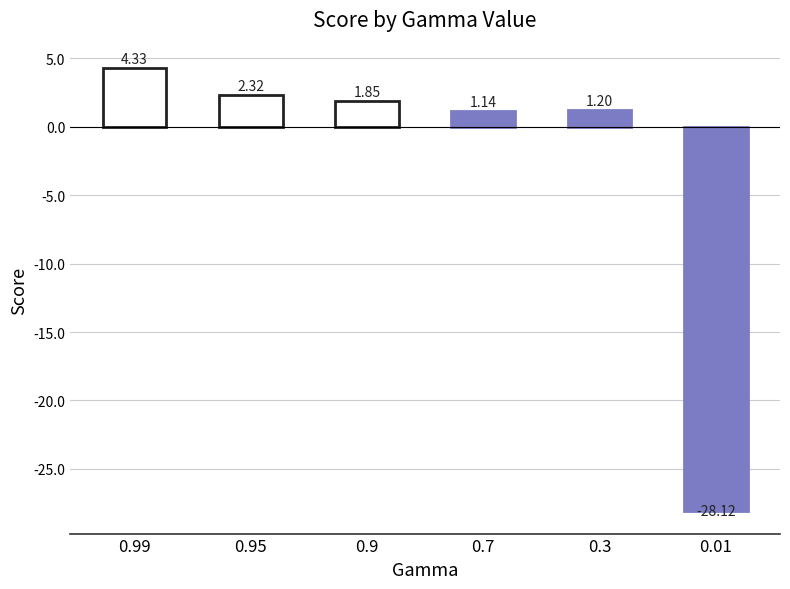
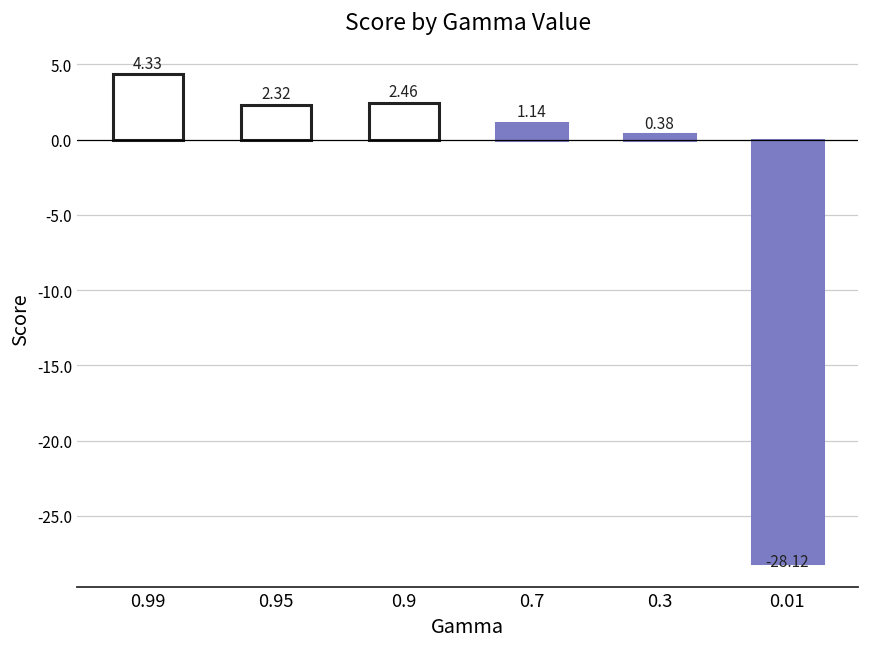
  {
    "0.99": 4.33,
    "0.95": 2.32,
-   "0.9": 1.85,
+   "0.9": 2.46,
    "0.7": 1.14,
-   "0.3": 1.20,
+   "0.3": 0.38,
    "0.01": -28.12
  }
